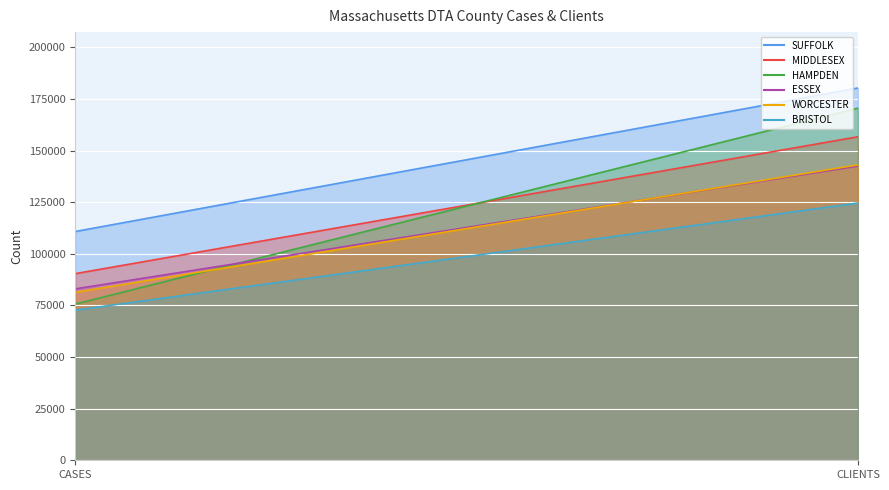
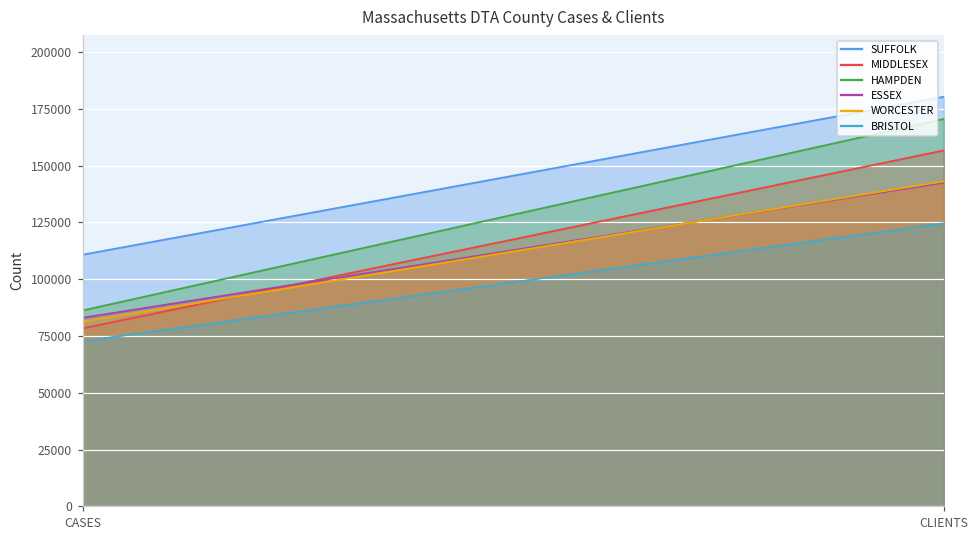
  {
    "MIDDLESEX": {
-     "CASES": 90000,
+     "CASES": 78000,
      "CLIENTS": 157000
    },
    "HAMPDEN": {
-     "CASES": 76000,
+     "CASES": 86000,
      "CLIENTS": 171000
    },
    "ESSEX": {
      "CASES": 83000
    },
    "WORCESTER": {
      "CASES": 81000
    }
  }
